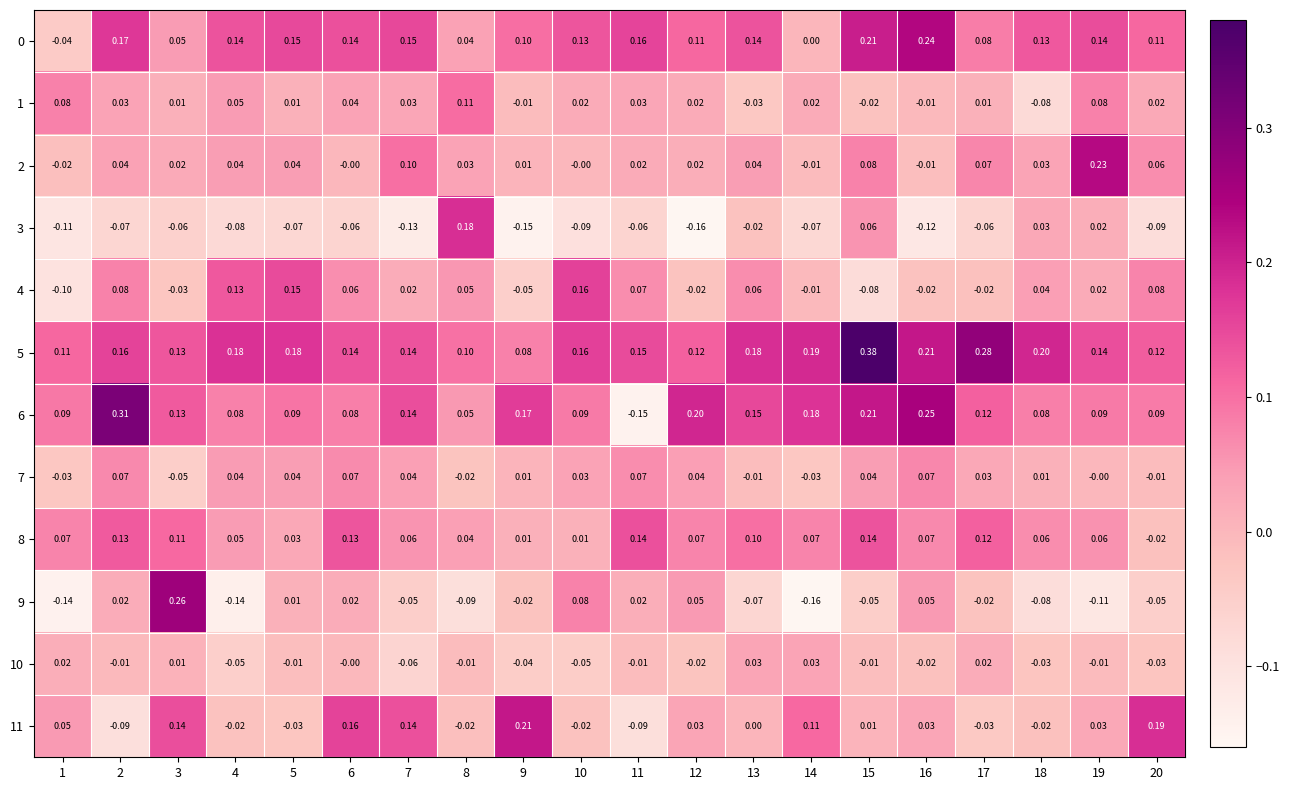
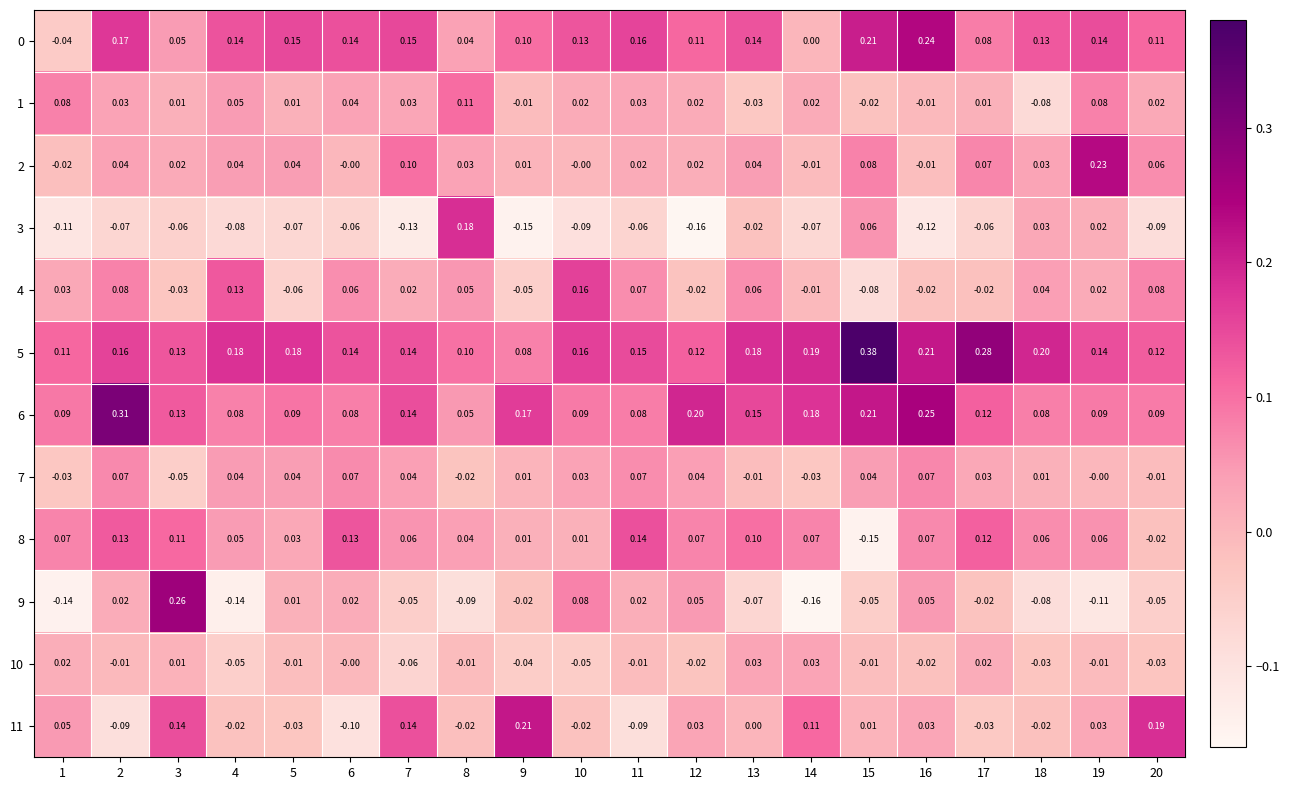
  {
    "4": {
-     "1": -0.10,
+     "1": 0.03,
      "2": 0.08,
      "3": -0.03,
      "4": 0.13,
-     "5": 0.15,
+     "5": -0.06,
      "6": 0.06,
      "7": 0.02,
      "8": 0.05,
      "9": -0.05,
      "10": 0.16,
      "11": 0.07,
      "12": -0.02,
      "13": 0.06,
      "14": -0.01,
      "15": -0.08,
      "16": -0.02,
      "17": -0.02,
      "18": 0.04,
      "19": 0.02,
      "20": 0.08
    },
    "6": {
      "1": 0.09,
      "2": 0.31,
      "3": 0.13,
      "4": 0.08,
      "5": 0.09,
      "6": 0.08,
      "7": 0.14,
      "8": 0.05,
      "9": 0.17,
      "10": 0.09,
-     "11": -0.15,
+     "11": 0.08,
      "12": 0.20,
      "13": 0.15,
      "14": 0.18,
      "15": 0.21,
      "16": 0.25,
      "17": 0.12,
      "18": 0.08,
      "19": 0.09,
      "20": 0.09
    },
    "8": {
      "1": 0.07,
      "2": 0.13,
      "3": 0.11,
      "4": 0.05,
      "5": 0.03,
      "6": 0.13,
      "7": 0.06,
      "8": 0.04,
      "9": 0.01,
      "10": 0.01,
      "11": 0.14,
      "12": 0.07,
      "13": 0.10,
      "14": 0.07,
-     "15": 0.14,
+     "15": -0.15,
      "16": 0.07,
      "17": 0.12,
      "18": 0.06,
      "19": 0.06,
      "20": -0.02
    },
    "11": {
      "1": 0.05,
      "2": -0.09,
      "3": 0.14,
      "4": -0.02,
      "5": -0.03,
-     "6": 0.16,
+     "6": -0.10,
      "7": 0.14,
      "8": -0.02,
      "9": 0.21,
      "10": -0.02,
      "11": -0.09,
      "12": 0.03,
      "13": 0.00,
      "14": 0.11,
      "15": 0.01,
      "16": 0.03,
      "17": -0.03,
      "18": -0.02,
      "19": 0.03,
      "20": 0.19
    }
  }
